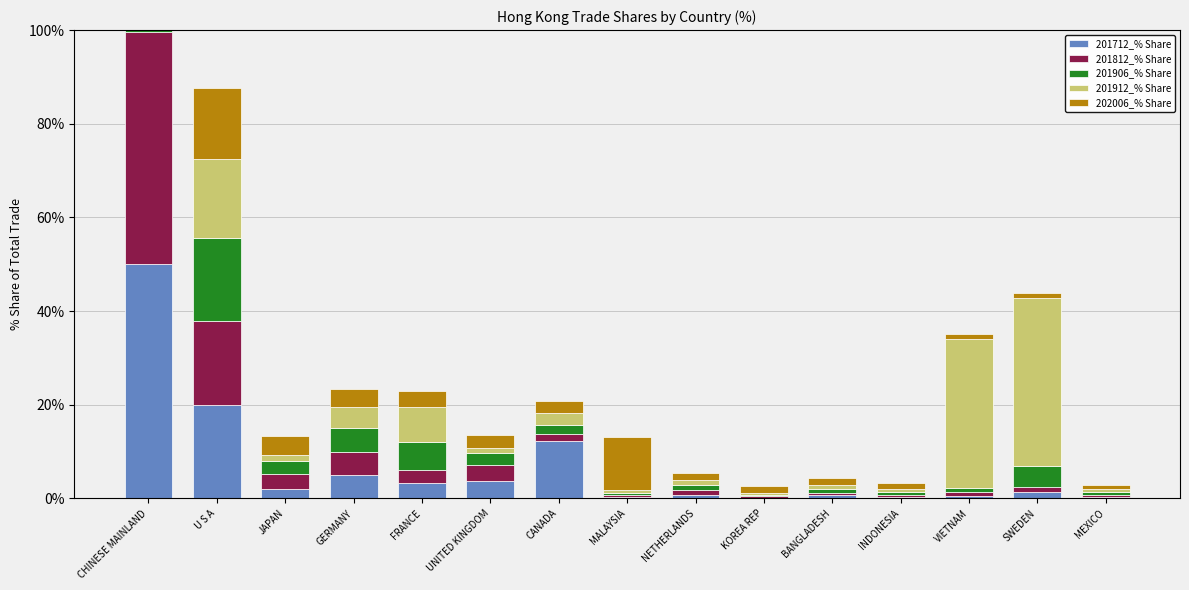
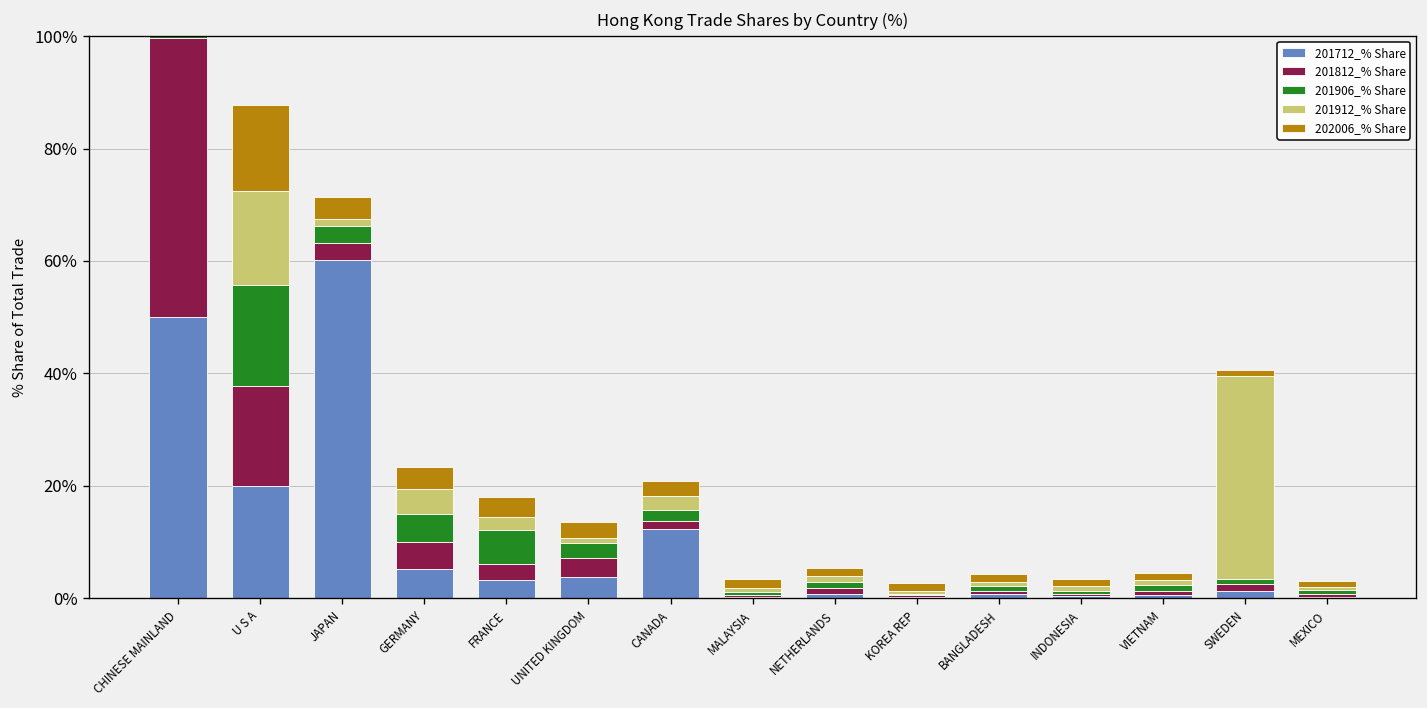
  {
    "201712_% Share": {
      "CHINESE MAINLAND": "50%",
      "U S A": "20%",
-     "JAPAN": "2%",
+     "JAPAN": "60%",
      "GERMANY": "5%",
      "FRANCE": "3%",
      "UNITED KINGDOM": "4%",
      "CANADA": "12%",
      "NETHERLANDS": "1%",
      "BANGLADESH": "1%",
      "SWEDEN": "1%"
    },
    "201812_% Share": {
      "CHINESE MAINLAND": "50%",
      "U S A": "18%",
      "JAPAN": "3%",
      "GERMANY": "5%",
      "FRANCE": "3%",
      "UNITED KINGDOM": "3%",
      "CANADA": "1%",
      "NETHERLANDS": "1%",
      "BANGLADESH": "1%",
      "VIETNAM": "1%",
      "SWEDEN": "1%"
    },
    "201906_% Share": {
      "U S A": "18%",
      "JAPAN": "3%",
      "GERMANY": "5%",
      "FRANCE": "6%",
      "UNITED KINGDOM": "3%",
      "CANADA": "2%",
      "NETHERLANDS": "1%",
      "BANGLADESH": "1%",
      "INDONESIA": "1%",
      "VIETNAM": "1%",
-     "SWEDEN": "4%",
+     "SWEDEN": "1%",
      "MEXICO": "1%"
    },
    "201912_% Share": {
      "U S A": "17%",
      "JAPAN": "1%",
      "GERMANY": "4%",
-     "FRANCE": "7%",
+     "FRANCE": "2%",
      "UNITED KINGDOM": "1%",
      "CANADA": "3%",
      "MALAYSIA": "1%",
      "NETHERLANDS": "1%",
      "BANGLADESH": "1%",
      "INDONESIA": "1%",
-     "VIETNAM": "32%",
+     "VIETNAM": "1%",
      "SWEDEN": "36%",
      "MEXICO": "1%"
    },
    "202006_% Share": {
      "U S A": "15%",
      "JAPAN": "4%",
      "GERMANY": "4%",
      "FRANCE": "3%",
      "UNITED KINGDOM": "3%",
      "CANADA": "3%",
-     "MALAYSIA": "11%",
+     "MALAYSIA": "2%",
      "NETHERLANDS": "2%",
      "KOREA REP": "2%",
      "BANGLADESH": "1%",
      "INDONESIA": "1%",
      "VIETNAM": "1%",
      "SWEDEN": "1%",
      "MEXICO": "1%"
    }
  }
